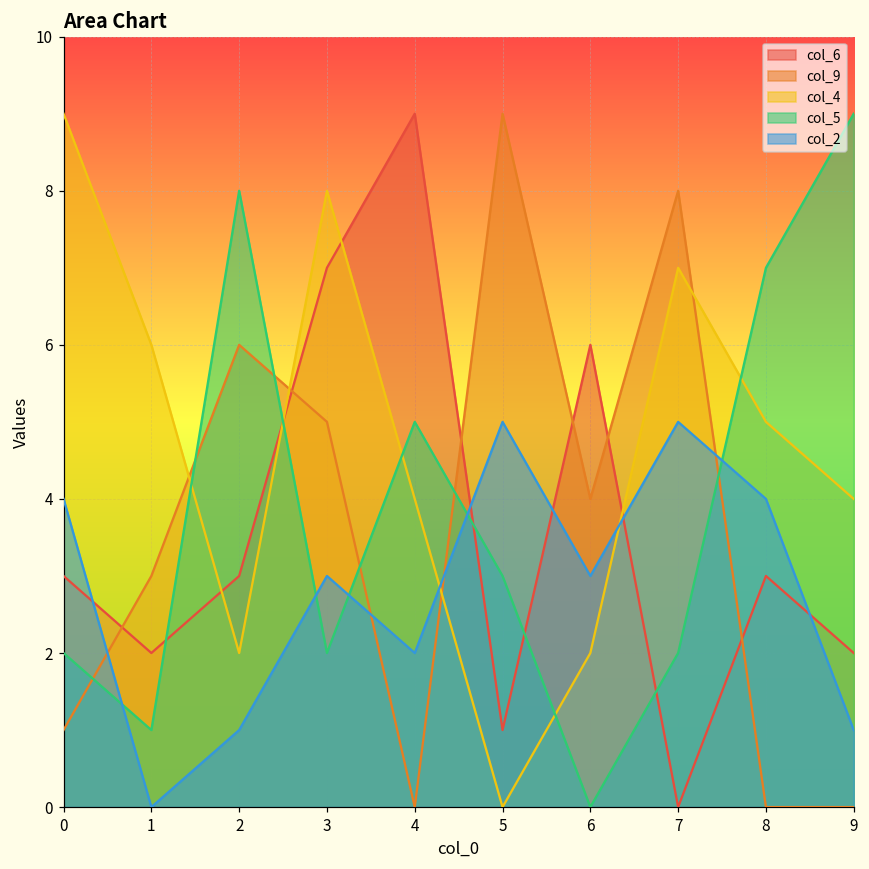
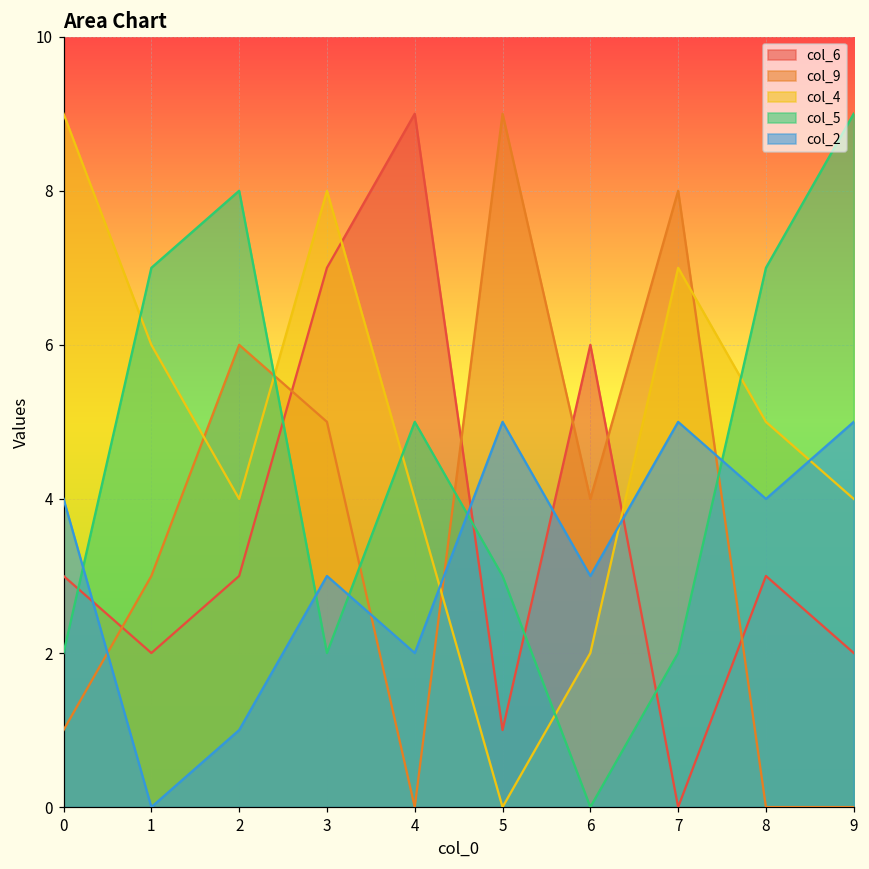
  {
    "col_4": {
      "0": 9,
      "1": 6,
-     "2": 2,
+     "2": 4,
      "3": 8,
      "4": 4,
      "5": 0,
      "6": 2,
      "7": 7,
      "8": 5,
      "9": 4
    },
    "col_5": {
      "0": 2,
-     "1": 1,
+     "1": 7,
      "2": 8,
      "3": 2,
      "4": 5,
      "5": 3,
      "6": 0,
      "7": 2,
      "8": 7,
      "9": 9
    },
    "col_2": {
      "0": 4,
      "1": 0,
      "2": 1,
      "3": 3,
      "4": 2,
      "5": 5,
      "6": 3,
      "7": 5,
      "8": 4,
-     "9": 1
+     "9": 5
    }
  }
